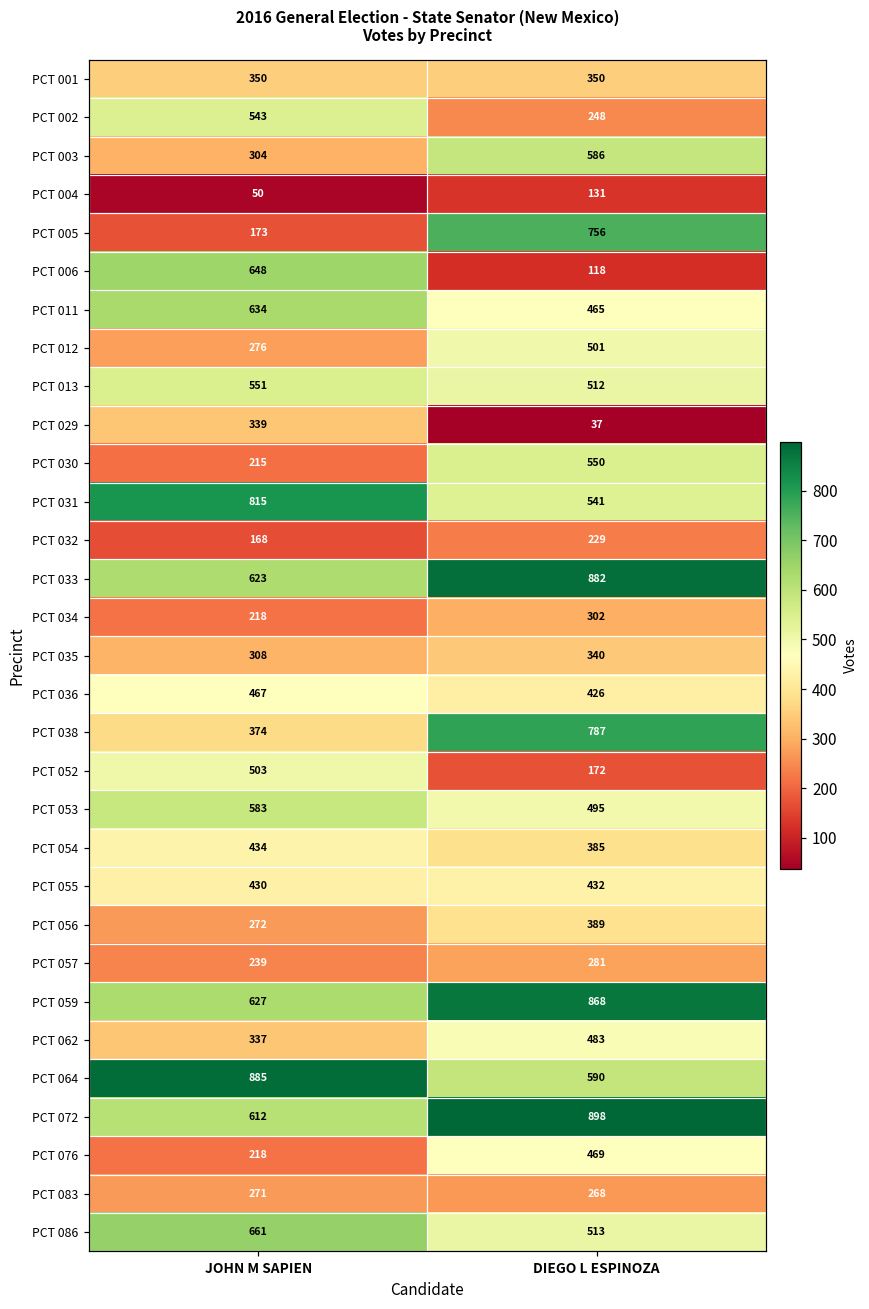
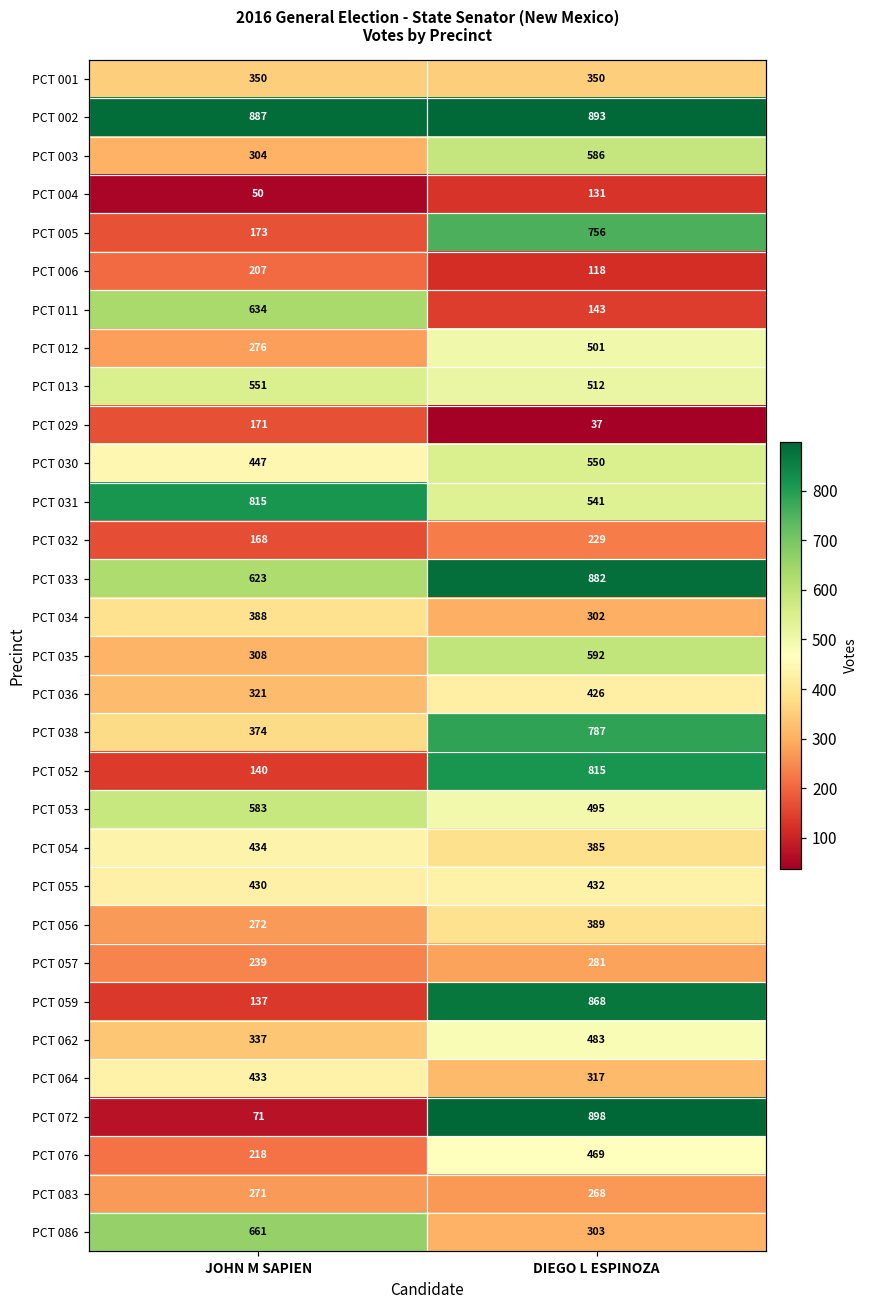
  {
    "PCT 001": {
      "JOHN M SAPIEN": 350,
      "DIEGO L ESPINOZA": 350
    },
    "PCT 002": {
-     "JOHN M SAPIEN": 543,
-     "DIEGO L ESPINOZA": 248
+     "JOHN M SAPIEN": 887,
+     "DIEGO L ESPINOZA": 893
    },
    "PCT 003": {
      "JOHN M SAPIEN": 304,
      "DIEGO L ESPINOZA": 586
    },
    "PCT 004": {
      "JOHN M SAPIEN": 50,
      "DIEGO L ESPINOZA": 131
    },
    "PCT 005": {
      "JOHN M SAPIEN": 173,
      "DIEGO L ESPINOZA": 756
    },
    "PCT 006": {
-     "JOHN M SAPIEN": 648,
+     "JOHN M SAPIEN": 207,
      "DIEGO L ESPINOZA": 118
    },
    "PCT 011": {
      "JOHN M SAPIEN": 634,
-     "DIEGO L ESPINOZA": 465
+     "DIEGO L ESPINOZA": 143
    },
    "PCT 012": {
      "JOHN M SAPIEN": 276,
      "DIEGO L ESPINOZA": 501
    },
    "PCT 013": {
      "JOHN M SAPIEN": 551,
      "DIEGO L ESPINOZA": 512
    },
    "PCT 029": {
-     "JOHN M SAPIEN": 339,
+     "JOHN M SAPIEN": 171,
      "DIEGO L ESPINOZA": 37
    },
    "PCT 030": {
-     "JOHN M SAPIEN": 215,
+     "JOHN M SAPIEN": 447,
      "DIEGO L ESPINOZA": 550
    },
    "PCT 031": {
      "JOHN M SAPIEN": 815,
      "DIEGO L ESPINOZA": 541
    },
    "PCT 032": {
      "JOHN M SAPIEN": 168,
      "DIEGO L ESPINOZA": 229
    },
    "PCT 033": {
      "JOHN M SAPIEN": 623,
      "DIEGO L ESPINOZA": 882
    },
    "PCT 034": {
-     "JOHN M SAPIEN": 218,
+     "JOHN M SAPIEN": 388,
      "DIEGO L ESPINOZA": 302
    },
    "PCT 035": {
      "JOHN M SAPIEN": 308,
-     "DIEGO L ESPINOZA": 340
+     "DIEGO L ESPINOZA": 592
    },
    "PCT 036": {
-     "JOHN M SAPIEN": 467,
+     "JOHN M SAPIEN": 321,
      "DIEGO L ESPINOZA": 426
    },
    "PCT 038": {
      "JOHN M SAPIEN": 374,
      "DIEGO L ESPINOZA": 787
    },
    "PCT 052": {
-     "JOHN M SAPIEN": 503,
-     "DIEGO L ESPINOZA": 172
+     "JOHN M SAPIEN": 140,
+     "DIEGO L ESPINOZA": 815
    },
    "PCT 053": {
      "JOHN M SAPIEN": 583,
      "DIEGO L ESPINOZA": 495
    },
    "PCT 054": {
      "JOHN M SAPIEN": 434,
      "DIEGO L ESPINOZA": 385
    },
    "PCT 055": {
      "JOHN M SAPIEN": 430,
      "DIEGO L ESPINOZA": 432
    },
    "PCT 056": {
      "JOHN M SAPIEN": 272,
      "DIEGO L ESPINOZA": 389
    },
    "PCT 057": {
      "JOHN M SAPIEN": 239,
      "DIEGO L ESPINOZA": 281
    },
    "PCT 059": {
-     "JOHN M SAPIEN": 627,
+     "JOHN M SAPIEN": 137,
      "DIEGO L ESPINOZA": 868
    },
    "PCT 062": {
      "JOHN M SAPIEN": 337,
      "DIEGO L ESPINOZA": 483
    },
    "PCT 064": {
-     "JOHN M SAPIEN": 885,
-     "DIEGO L ESPINOZA": 590
+     "JOHN M SAPIEN": 433,
+     "DIEGO L ESPINOZA": 317
    },
    "PCT 072": {
-     "JOHN M SAPIEN": 612,
+     "JOHN M SAPIEN": 71,
      "DIEGO L ESPINOZA": 898
    },
    "PCT 076": {
      "JOHN M SAPIEN": 218,
      "DIEGO L ESPINOZA": 469
    },
    "PCT 083": {
      "JOHN M SAPIEN": 271,
      "DIEGO L ESPINOZA": 268
    },
    "PCT 086": {
      "JOHN M SAPIEN": 661,
-     "DIEGO L ESPINOZA": 513
+     "DIEGO L ESPINOZA": 303
    }
  }
